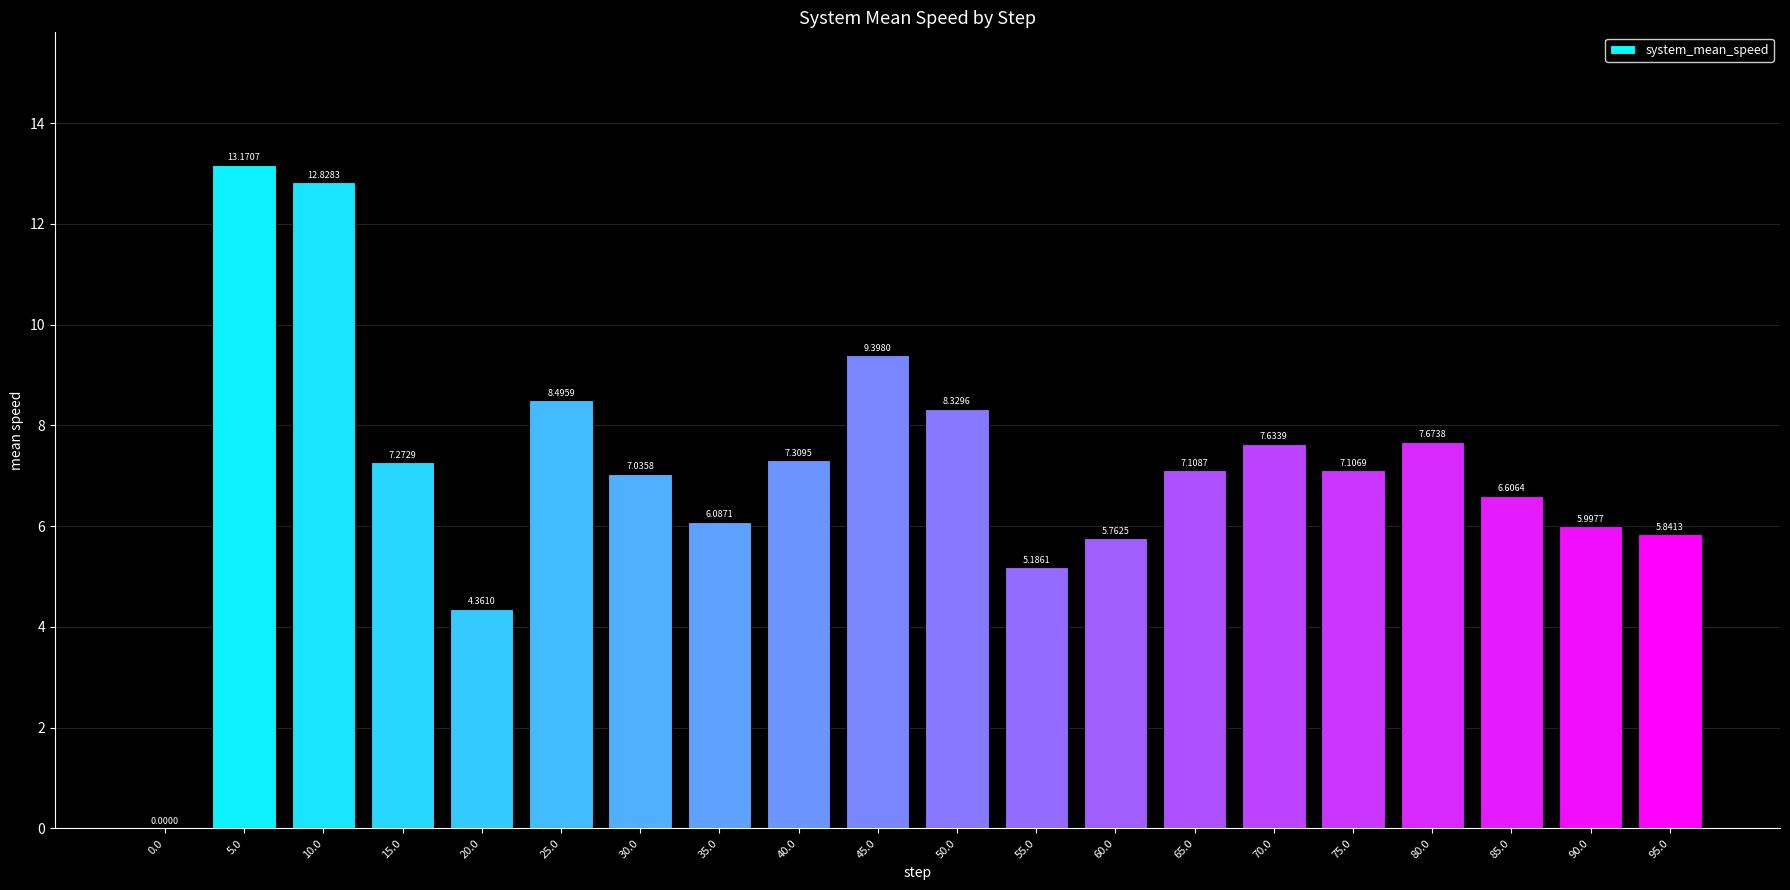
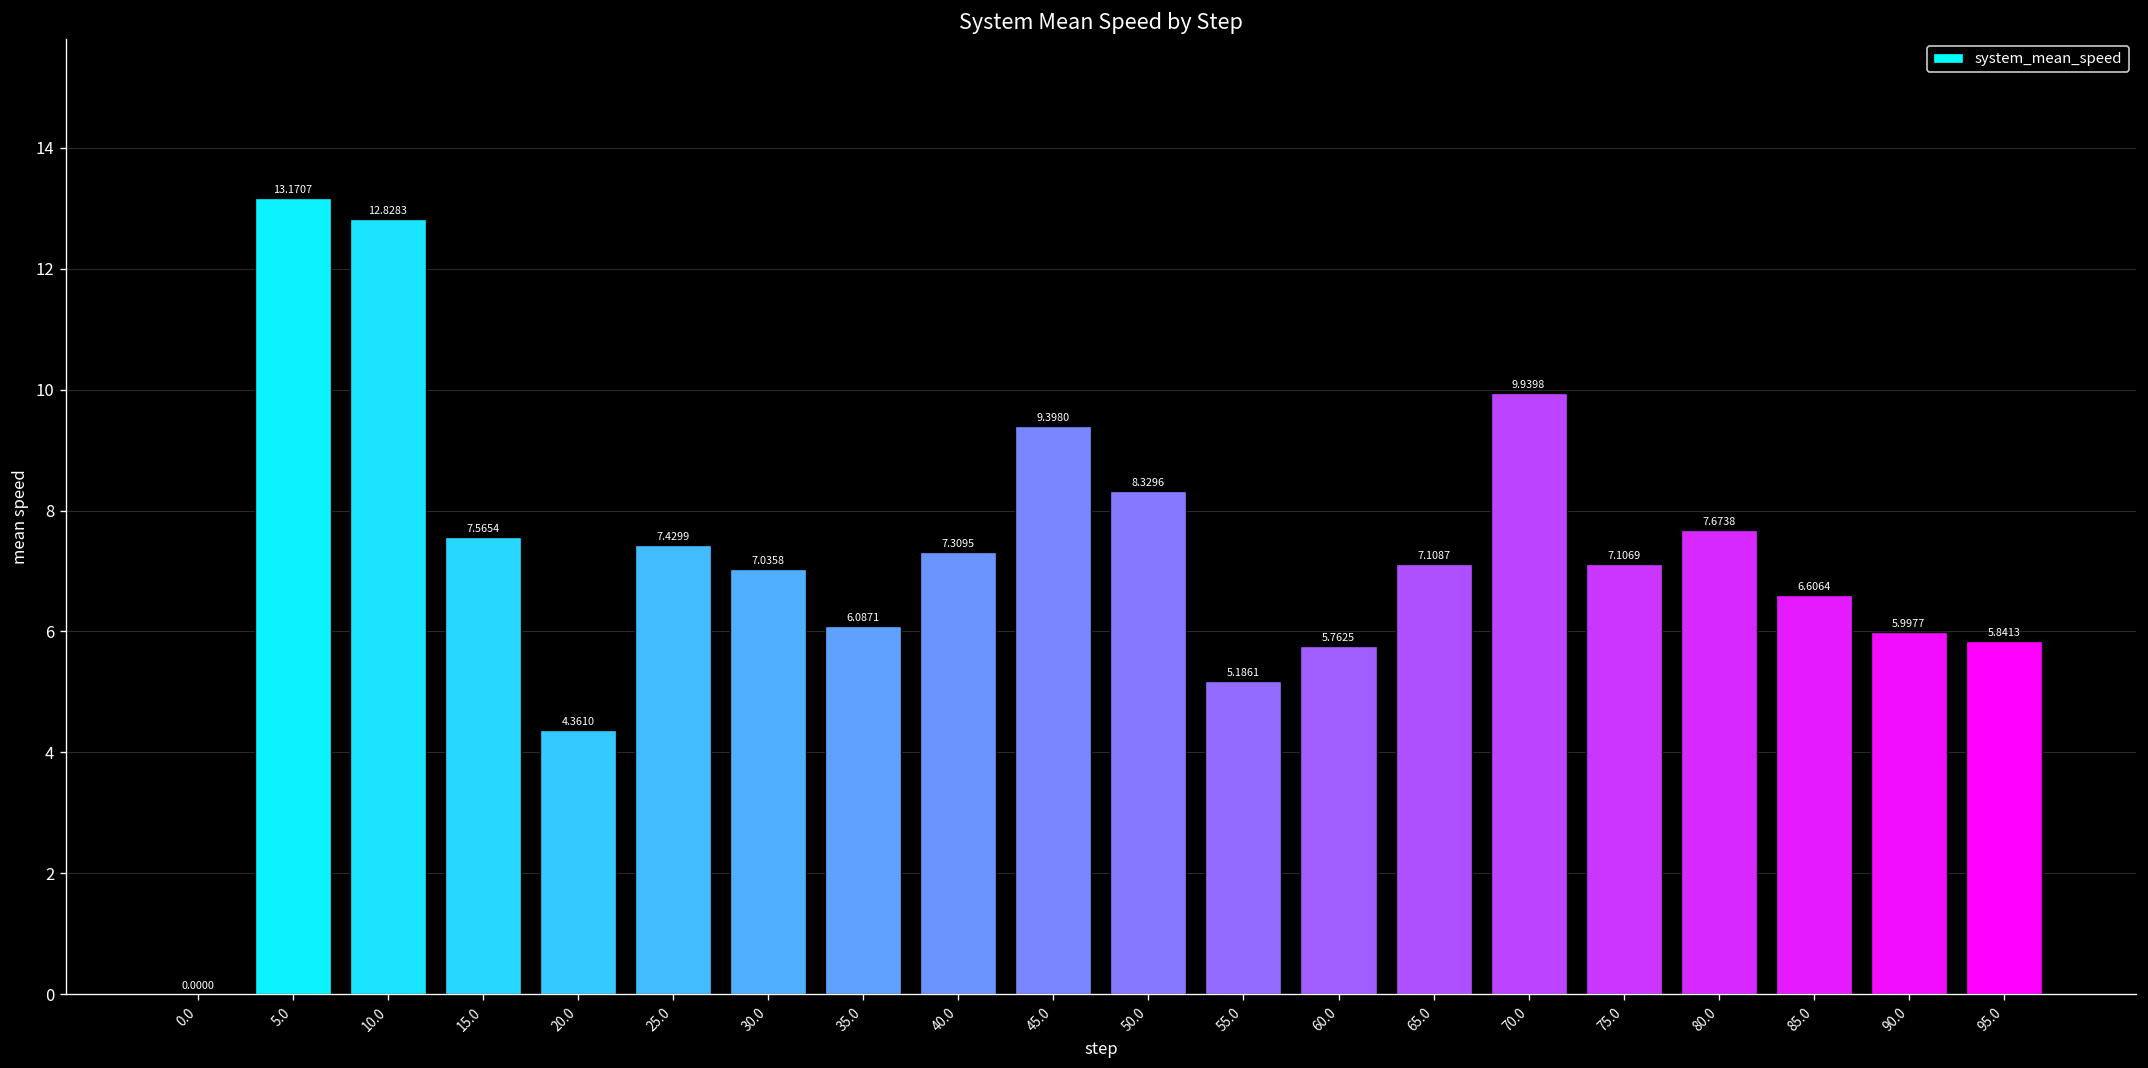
  {
    "0.0": 0.0000,
    "5.0": 13.1707,
    "10.0": 12.8283,
-   "15.0": 7.2729,
+   "15.0": 7.5654,
    "20.0": 4.3610,
-   "25.0": 8.4959,
+   "25.0": 7.4299,
    "30.0": 7.0358,
    "35.0": 6.0871,
    "40.0": 7.3095,
    "45.0": 9.3980,
    "50.0": 8.3296,
    "55.0": 5.1861,
    "60.0": 5.7625,
    "65.0": 7.1087,
-   "70.0": 7.6339,
+   "70.0": 9.9398,
    "75.0": 7.1069,
    "80.0": 7.6738,
    "85.0": 6.6064,
    "90.0": 5.9977,
    "95.0": 5.8413
  }
